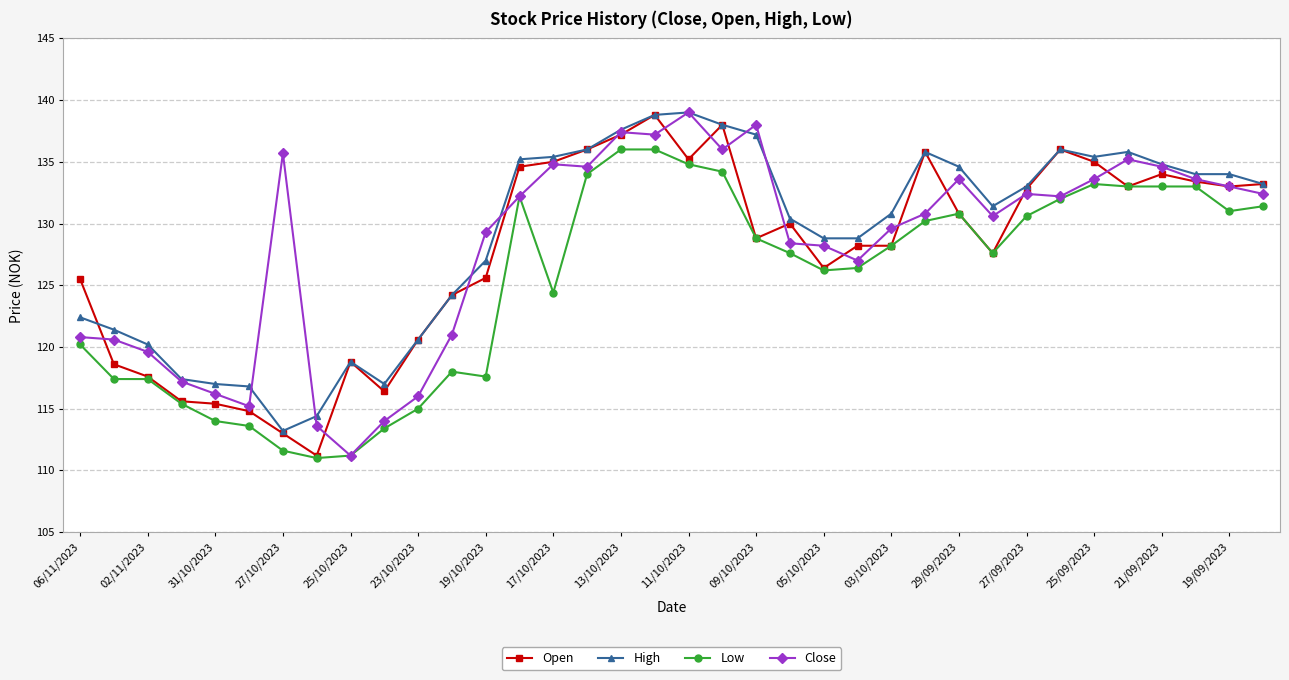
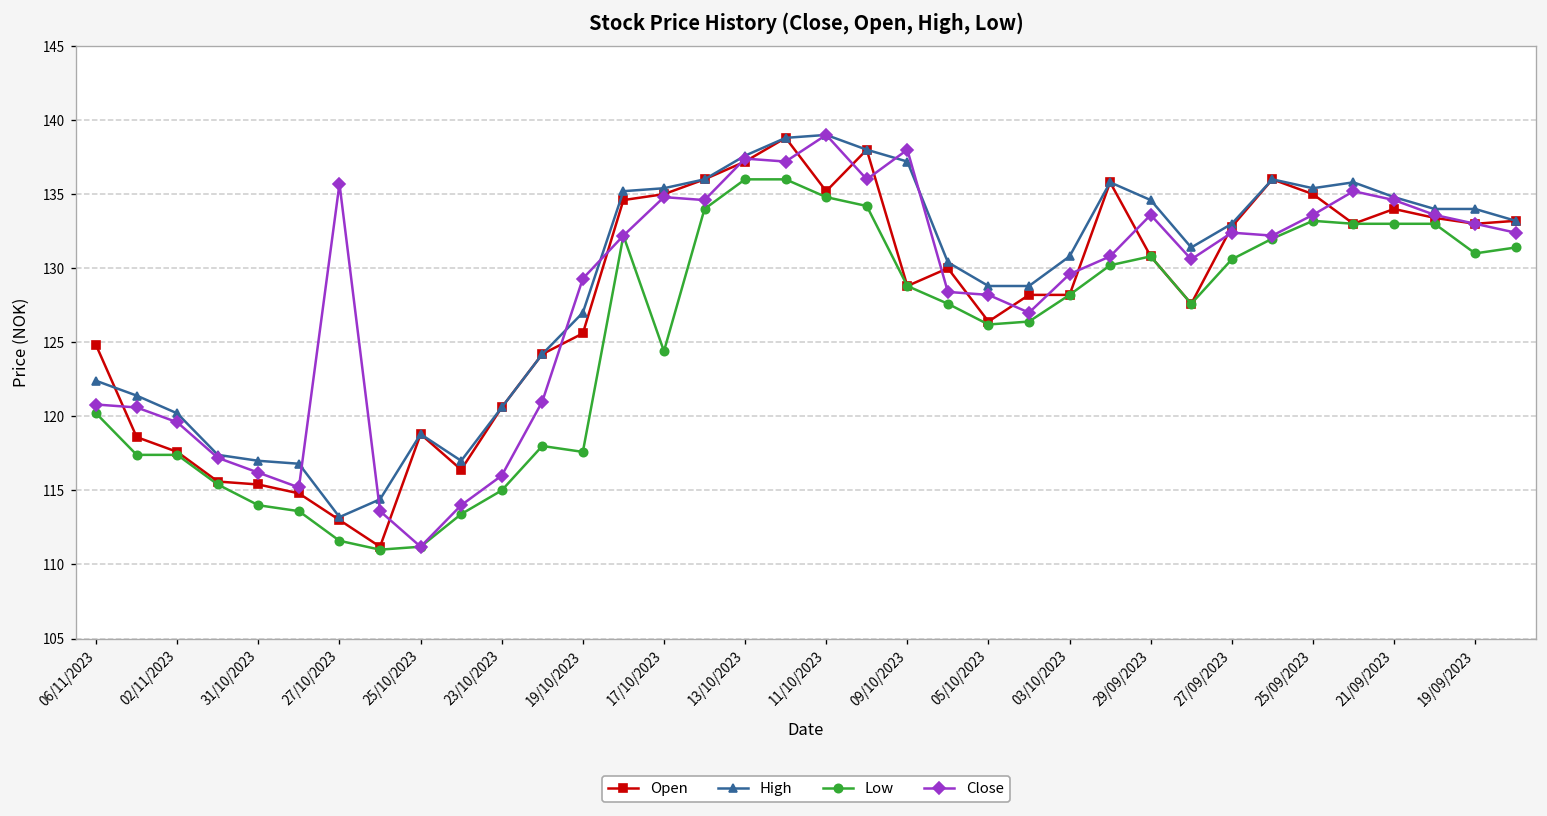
  {
    "Open": {
-     "06/11/2023": 125.5,
+     "06/11/2023": 124.8,
      "31/10/2023": 115.4,
      "19/10/2023": 125.6,
      "11/10/2023": 135.2,
      "25/09/2023": 135.0,
      "21/09/2023": 134.0
    },
    "High": {
      "06/11/2023": 122.4,
      "02/11/2023": 120.2,
      "31/10/2023": 117.0,
      "19/10/2023": 127.0,
      "17/10/2023": 135.4,
      "09/10/2023": 137.2,
      "05/10/2023": 128.8,
      "03/10/2023": 130.8,
      "29/09/2023": 134.6,
      "25/09/2023": 135.4,
      "19/09/2023": 134.0
    },
    "Low": {
      "06/11/2023": 120.2,
      "31/10/2023": 114.0,
      "27/10/2023": 111.6,
      "23/10/2023": 115.0,
      "19/10/2023": 117.6,
      "17/10/2023": 124.4,
      "13/10/2023": 136.0,
      "11/10/2023": 134.8,
      "27/09/2023": 130.6,
      "25/09/2023": 133.2,
      "21/09/2023": 133.0,
      "19/09/2023": 131.0
    },
    "Close": {
      "06/11/2023": 120.8,
      "02/11/2023": 119.6,
      "31/10/2023": 116.2,
      "27/10/2023": 135.7,
      "23/10/2023": 116.0,
      "19/10/2023": 129.3,
      "09/10/2023": 138.0,
      "05/10/2023": 128.2,
      "03/10/2023": 129.6,
      "29/09/2023": 133.6,
      "27/09/2023": 132.4,
      "25/09/2023": 133.6
    }
  }
